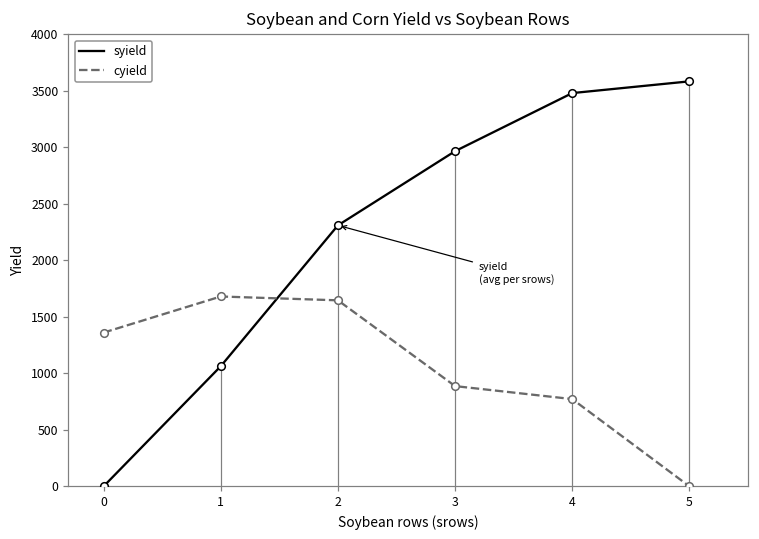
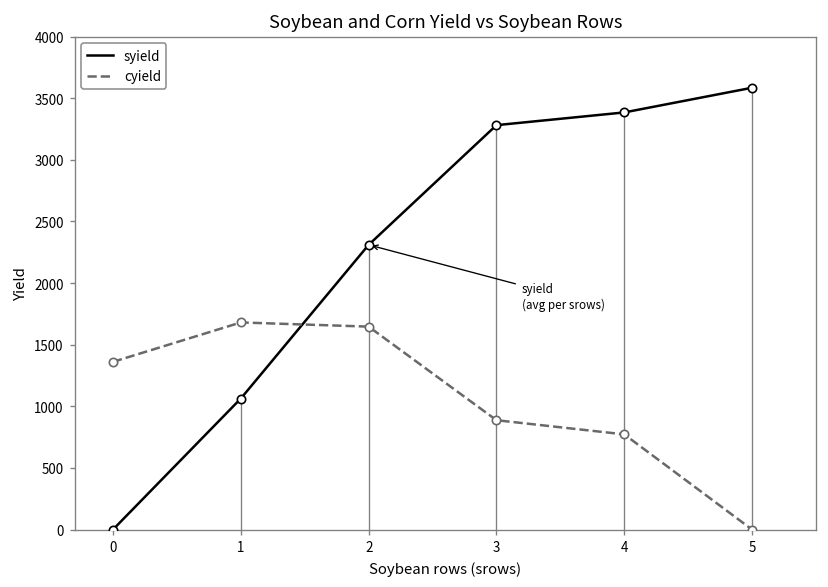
  {
    "syield": {
      "0": 0,
      "1": 1060,
      "2": 2310,
-     "3": 2970,
-     "4": 3480,
+     "3": 3280,
+     "4": 3380,
      "5": 3590
    },
    "cyield": {
      "0": 1360,
      "1": 1680,
      "2": 1650,
      "3": 890,
      "4": 770,
      "5": 0
    }
  }
